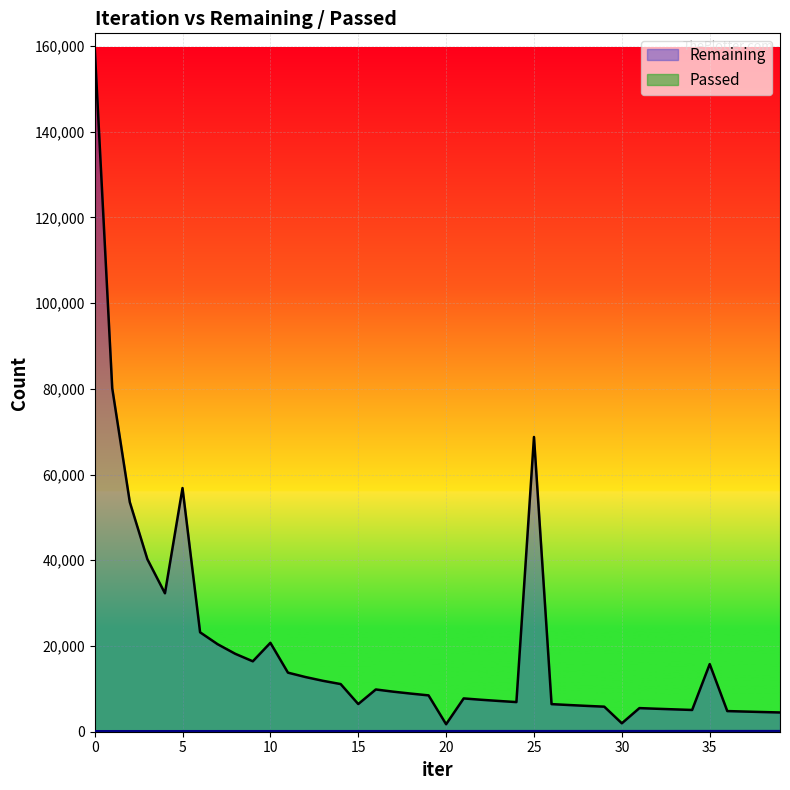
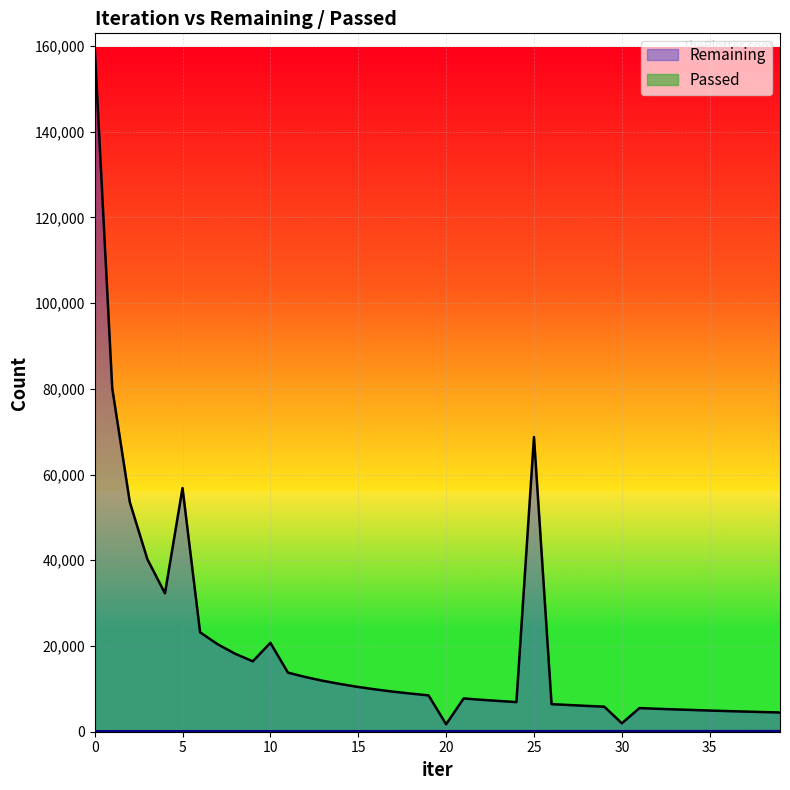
  {
    "Remaining": {
      "0": "160,000",
      "5": "57,000",
      "10": "21,000",
-     "15": "6,000",
+     "15": "10,000",
      "20": "2,000",
      "25": "69,000",
      "30": "2,000",
-     "35": "16,000"
+     "35": "5,000"
    },
    "Passed": {
      "0": "0",
      "5": "0",
      "10": "0",
      "15": "0",
      "20": "0",
      "25": "0",
      "30": "0",
      "35": "0"
    }
  }
